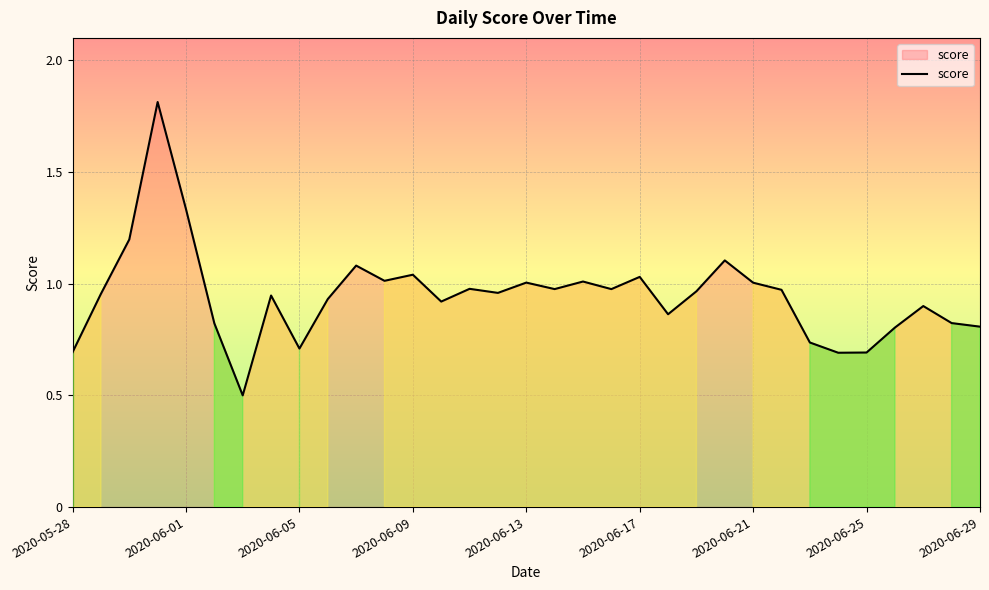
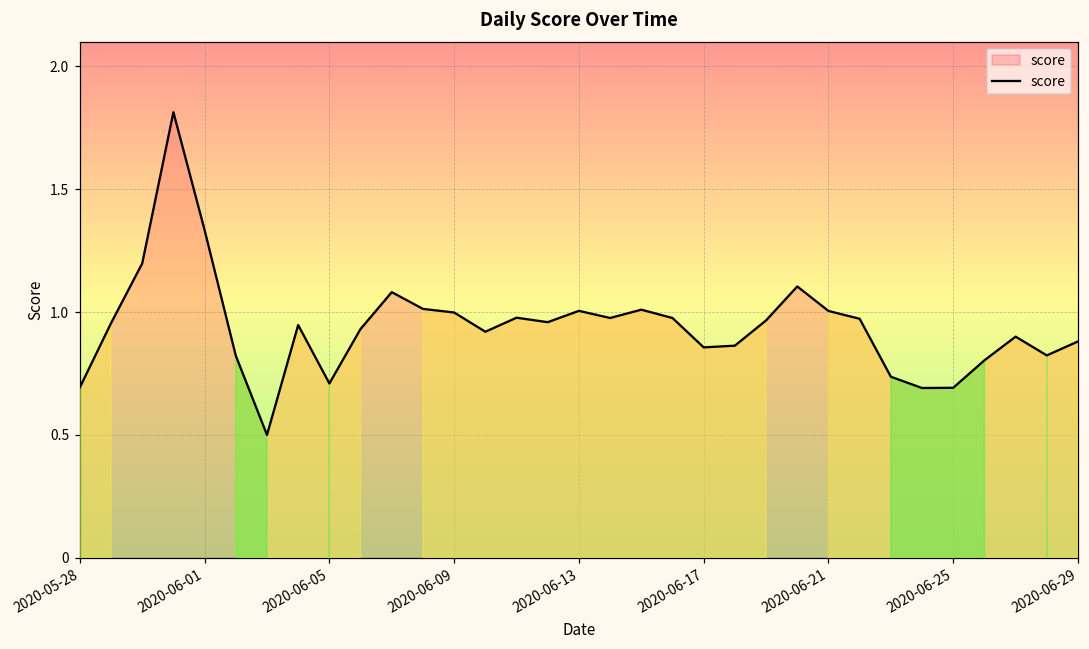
  {
    "2020-05-28": 0.69,
    "2020-06-01": 1.33,
    "2020-06-05": 0.71,
-   "2020-06-09": 1.04,
+   "2020-06-09": 1.00,
    "2020-06-13": 1.00,
-   "2020-06-17": 1.03,
+   "2020-06-17": 0.86,
    "2020-06-21": 1.00,
    "2020-06-25": 0.69,
-   "2020-06-29": 0.81
+   "2020-06-29": 0.88
  }
